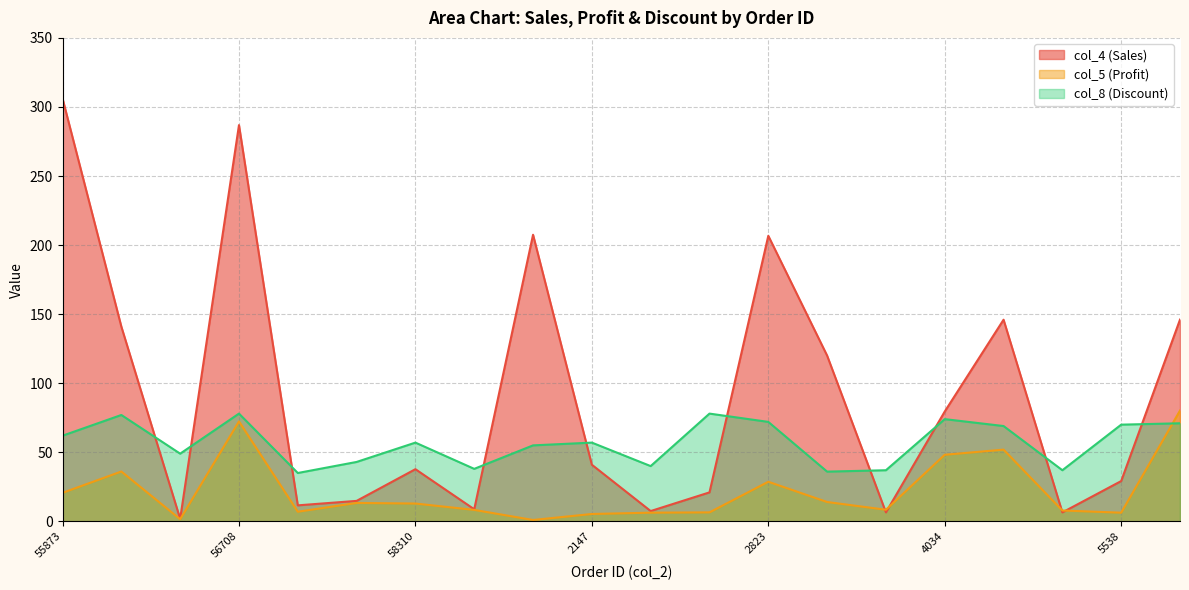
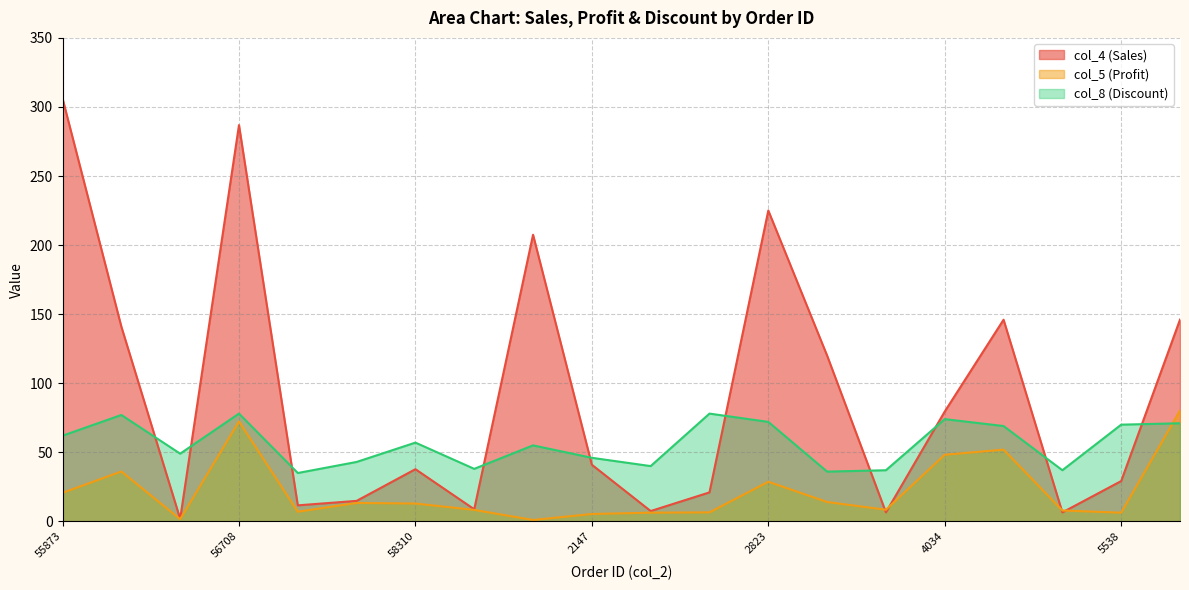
  {
    "col_4 (Sales)": {
      "55873": 306,
      "56708": 287,
      "58310": 38,
      "2147": 41,
-     "2823": 207,
+     "2823": 225,
      "4034": 80,
      "5538": 29
    },
    "col_5 (Profit)": {
      "55873": 21,
      "56708": 72,
      "58310": 13,
      "2147": 5,
      "2823": 29,
      "4034": 48,
      "5538": 6
    },
    "col_8 (Discount)": {
      "55873": 62,
      "56708": 78,
      "58310": 57,
-     "2147": 57,
+     "2147": 46,
      "2823": 72,
      "4034": 74,
      "5538": 70
    }
  }
